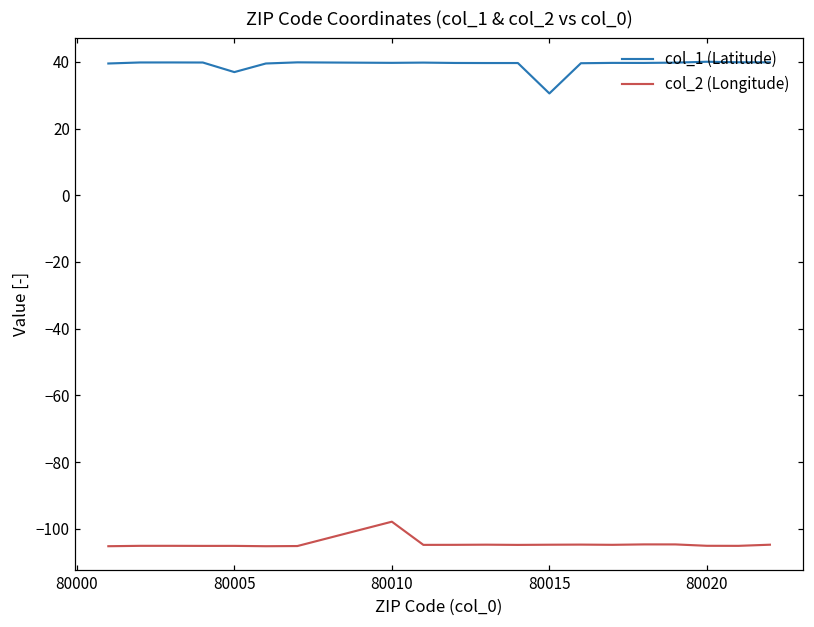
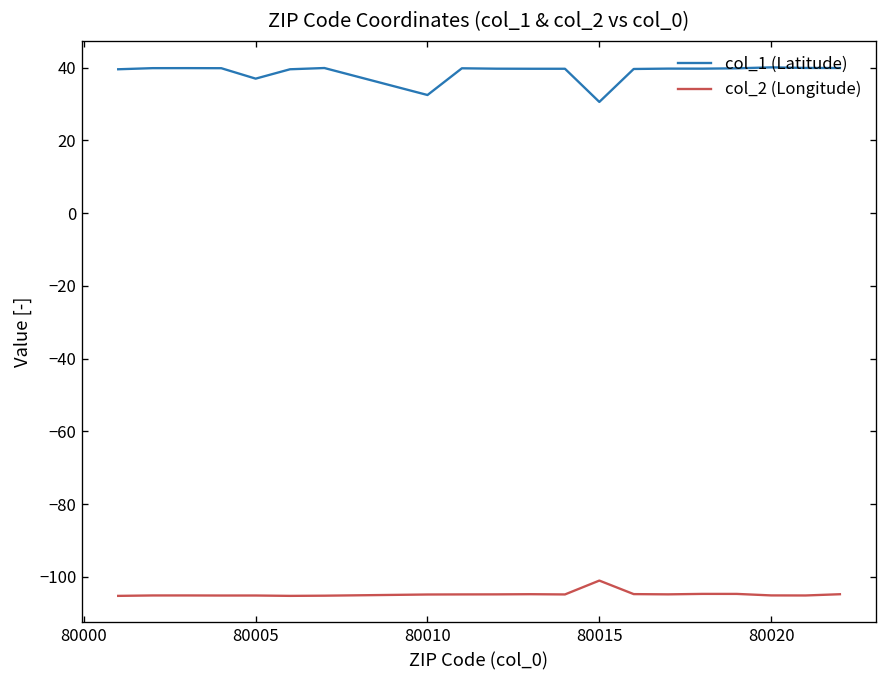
  {
    "col_1 (Latitude)": {
      "80005": 37,
-     "80010": 40,
+     "80010": 32,
      "80015": 31,
      "80020": 40
    },
    "col_2 (Longitude)": {
      "80005": -105,
-     "80010": -98,
-     "80015": -105,
+     "80010": -105,
+     "80015": -101,
      "80020": -105
    }
  }
